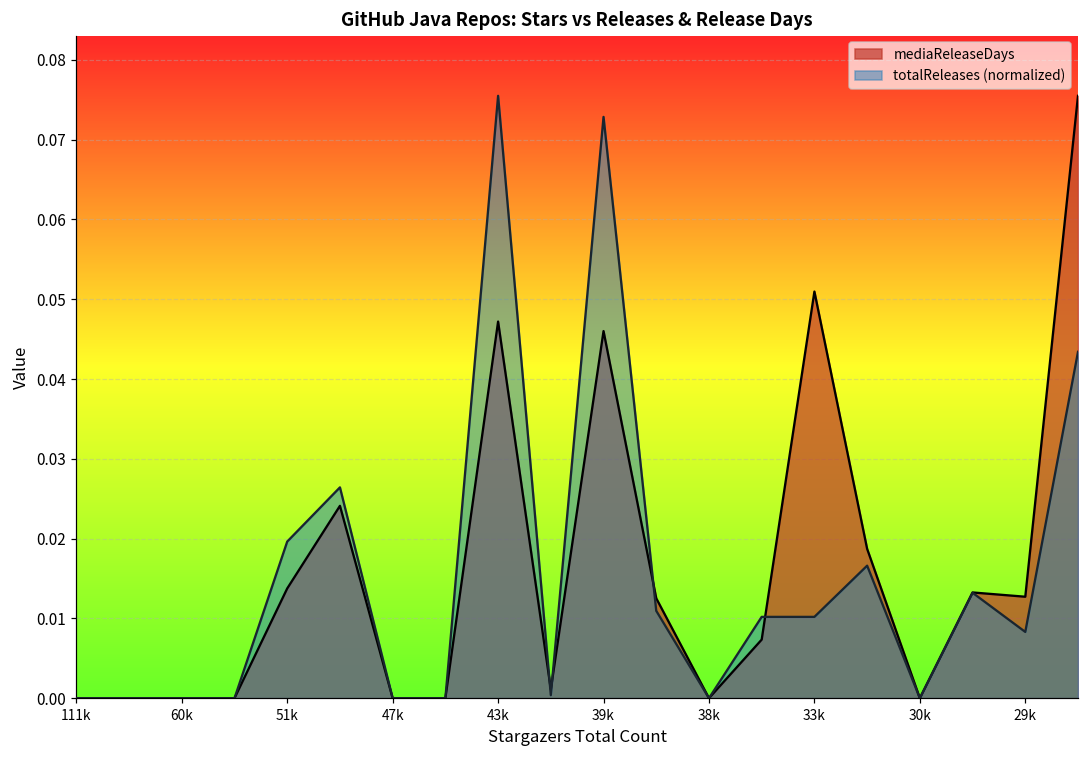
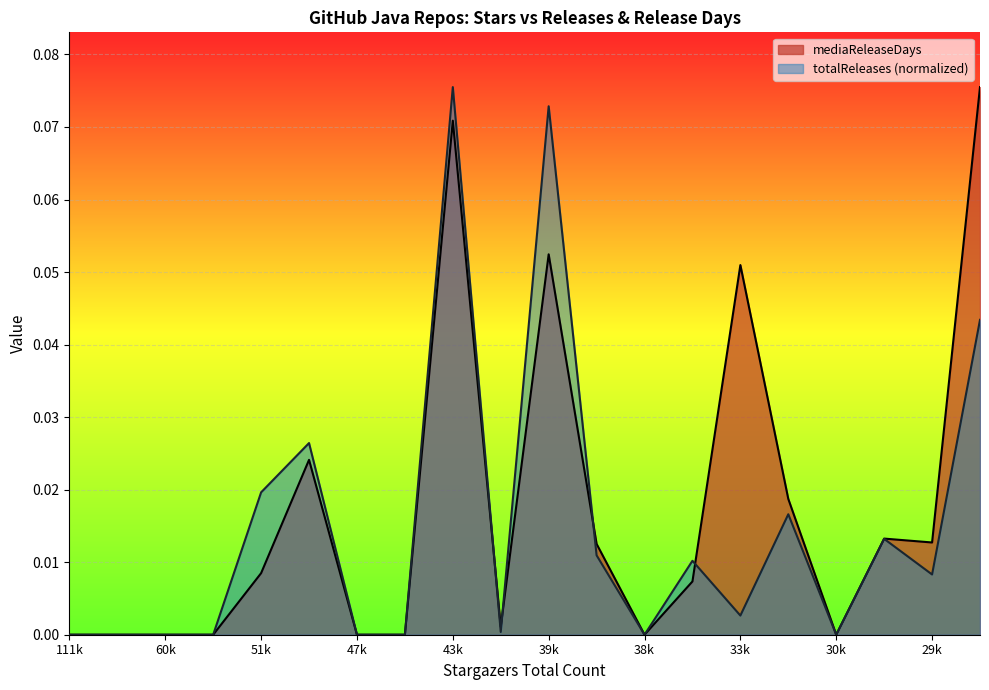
  {
    "mediaReleaseDays": {
-     "51k": 0.014,
-     "43k": 0.047,
-     "39k": 0.046,
+     "51k": 0.008,
+     "43k": 0.071,
+     "39k": 0.052,
      "33k": 0.051,
      "29k": 0.013
    },
    "totalReleases (normalized)": {
      "51k": 0.020,
      "43k": 0.075,
      "39k": 0.073,
-     "33k": 0.010,
+     "33k": 0.003,
      "29k": 0.008
    }
  }
